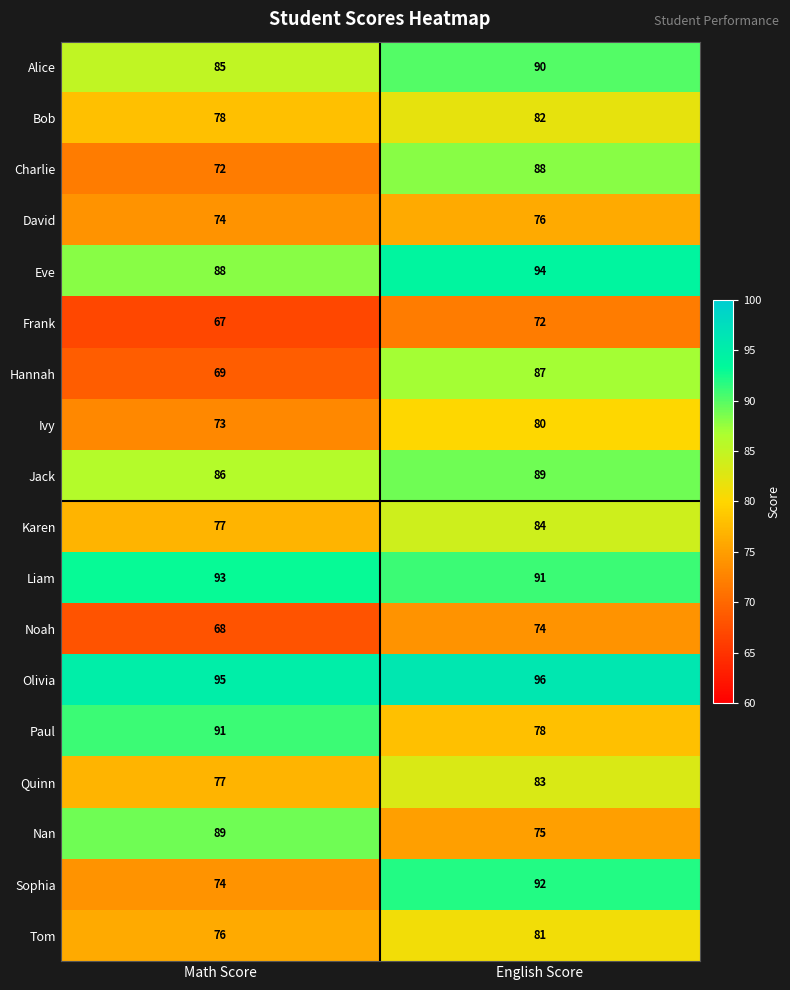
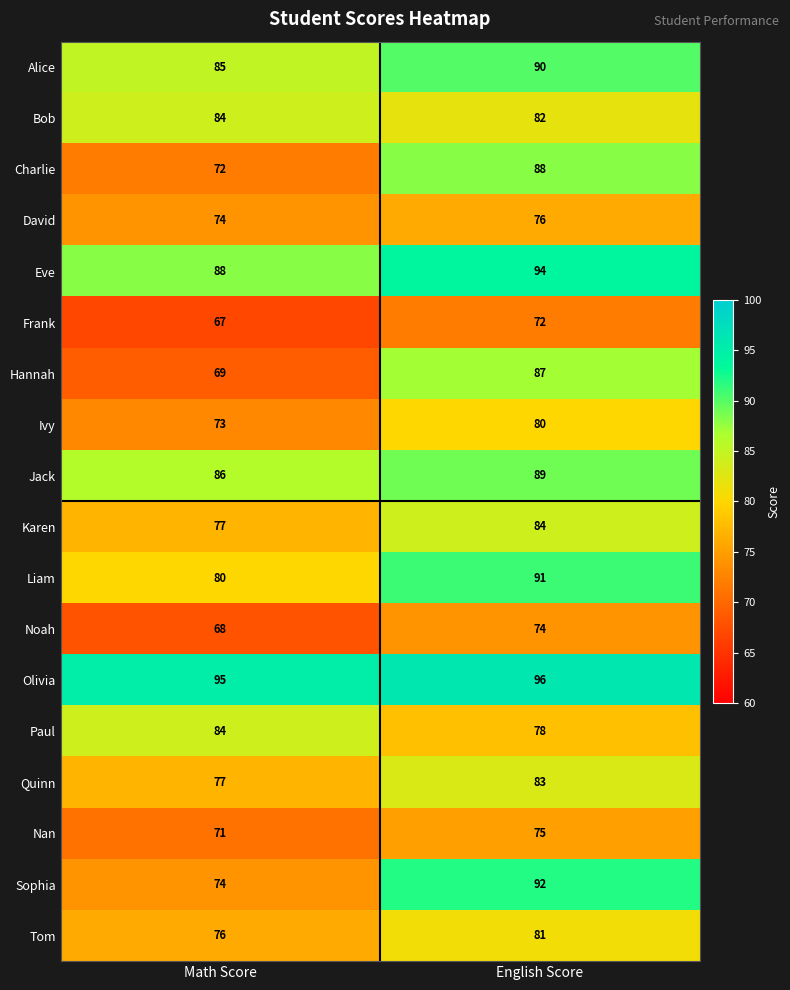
  {
    "Alice": {
      "Math Score": 85,
      "English Score": 90
    },
    "Bob": {
-     "Math Score": 78,
+     "Math Score": 84,
      "English Score": 82
    },
    "Charlie": {
      "Math Score": 72,
      "English Score": 88
    },
    "David": {
      "Math Score": 74,
      "English Score": 76
    },
    "Eve": {
      "Math Score": 88,
      "English Score": 94
    },
    "Frank": {
      "Math Score": 67,
      "English Score": 72
    },
    "Hannah": {
      "Math Score": 69,
      "English Score": 87
    },
    "Ivy": {
      "Math Score": 73,
      "English Score": 80
    },
    "Jack": {
      "Math Score": 86,
      "English Score": 89
    },
    "Karen": {
      "Math Score": 77,
      "English Score": 84
    },
    "Liam": {
-     "Math Score": 93,
+     "Math Score": 80,
      "English Score": 91
    },
    "Noah": {
      "Math Score": 68,
      "English Score": 74
    },
    "Olivia": {
      "Math Score": 95,
      "English Score": 96
    },
    "Paul": {
-     "Math Score": 91,
+     "Math Score": 84,
      "English Score": 78
    },
    "Quinn": {
      "Math Score": 77,
      "English Score": 83
    },
    "Nan": {
-     "Math Score": 89,
+     "Math Score": 71,
      "English Score": 75
    },
    "Sophia": {
      "Math Score": 74,
      "English Score": 92
    },
    "Tom": {
      "Math Score": 76,
      "English Score": 81
    }
  }
